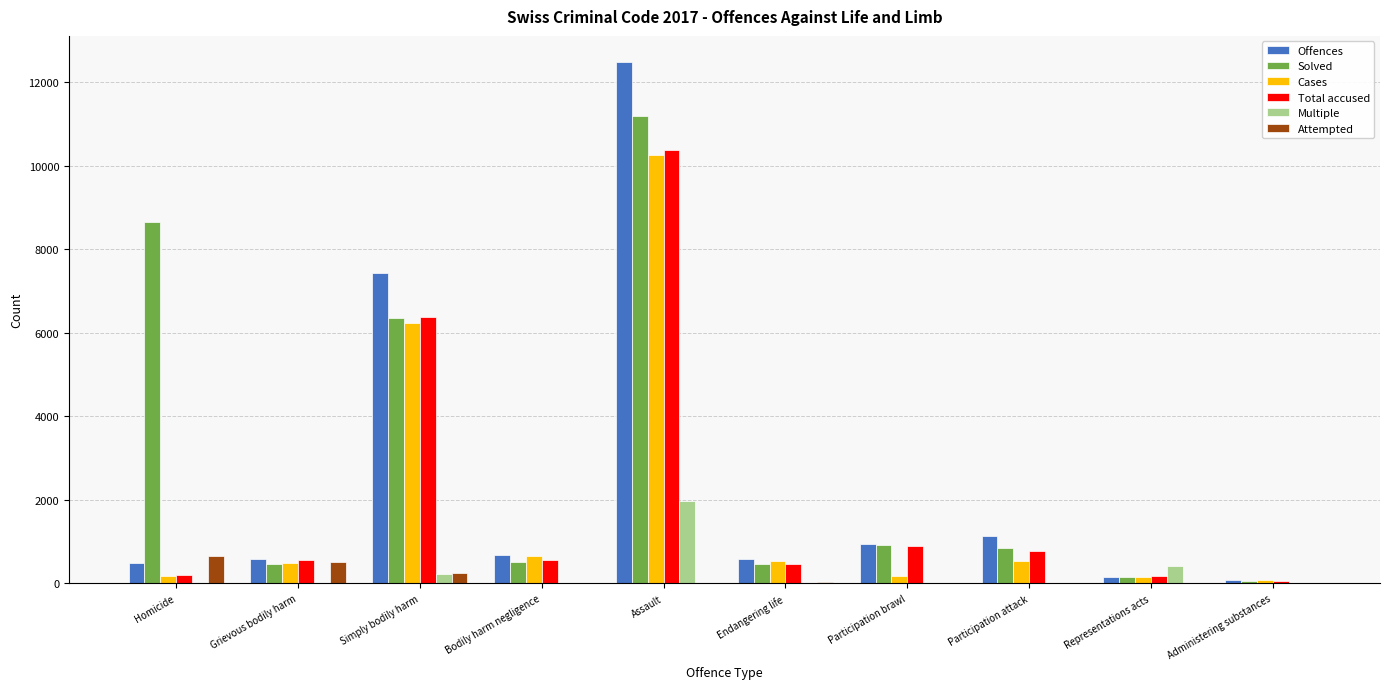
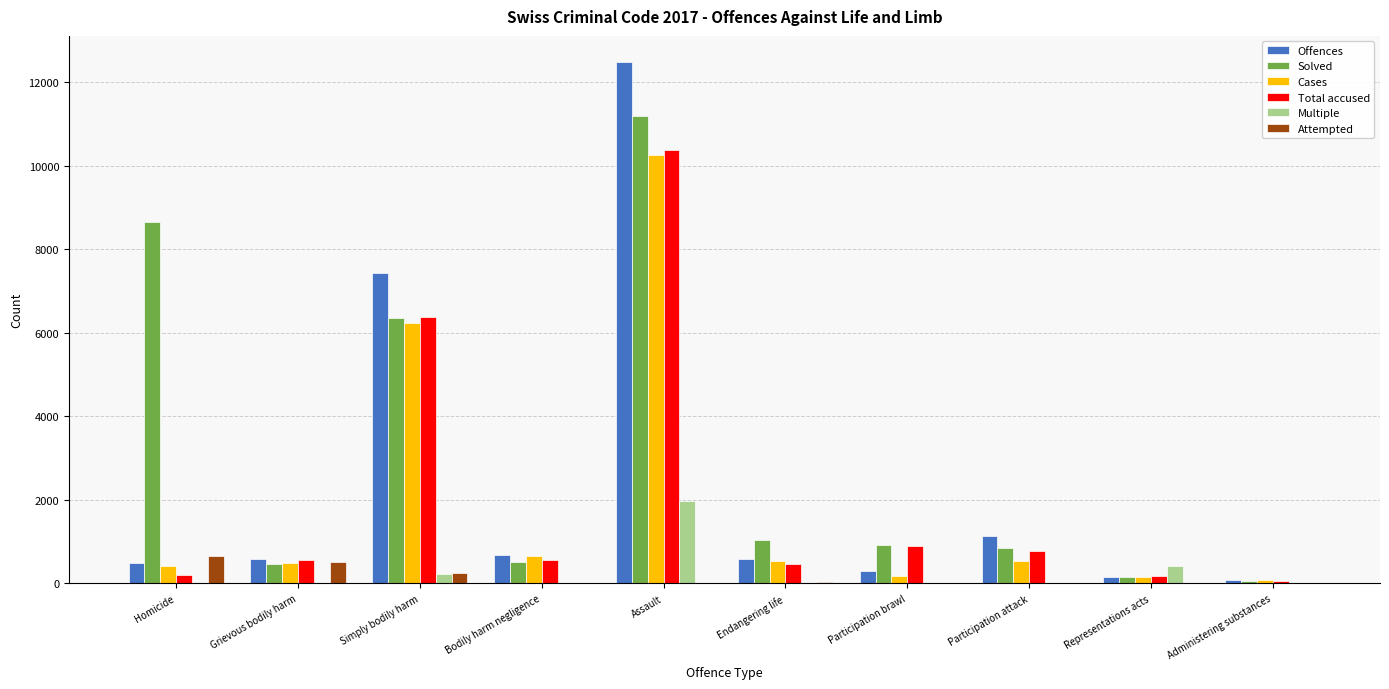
  {
    "Offences": {
      "Homicide": 500,
      "Grievous bodily harm": 600,
      "Simply bodily harm": 7400,
      "Bodily harm negligence": 700,
      "Assault": 12500,
      "Endangering life": 600,
-     "Participation brawl": 900,
+     "Participation brawl": 300,
      "Participation attack": 1100,
      "Representations acts": 200,
      "Administering substances": 100
    },
    "Solved": {
      "Homicide": 8700,
      "Grievous bodily harm": 500,
      "Simply bodily harm": 6400,
      "Bodily harm negligence": 500,
      "Assault": 11200,
-     "Endangering life": 500,
+     "Endangering life": 1000,
      "Participation brawl": 900,
      "Participation attack": 900,
      "Representations acts": 200,
      "Administering substances": 100
    },
    "Cases": {
-     "Homicide": 200,
+     "Homicide": 400,
      "Grievous bodily harm": 500,
      "Simply bodily harm": 6200,
      "Bodily harm negligence": 700,
      "Assault": 10300,
      "Endangering life": 500,
      "Participation brawl": 200,
      "Participation attack": 500,
      "Representations acts": 200,
      "Administering substances": 100
    },
    "Total accused": {
      "Homicide": 200,
      "Grievous bodily harm": 600,
      "Simply bodily harm": 6400,
      "Bodily harm negligence": 600,
      "Assault": 10400,
      "Endangering life": 500,
      "Participation brawl": 900,
      "Participation attack": 800,
      "Representations acts": 200,
      "Administering substances": 100
    },
    "Multiple": {
      "Homicide": 0,
      "Simply bodily harm": 200,
      "Assault": 2000,
      "Participation brawl": 0,
      "Representations acts": 400
    },
    "Attempted": {
      "Homicide": 700,
      "Grievous bodily harm": 500,
      "Simply bodily harm": 200,
      "Participation brawl": 0,
      "Representations acts": 0,
      "Administering substances": 0
    }
  }
